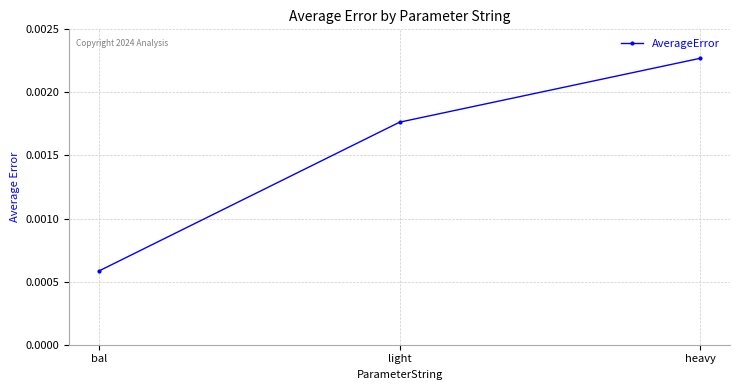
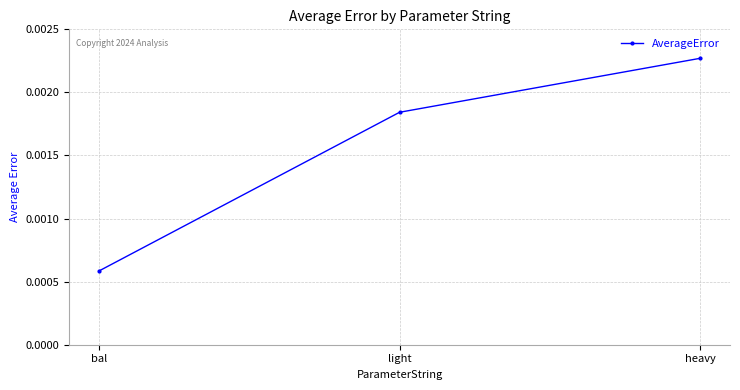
  {
    "bal": 0.00059,
-   "light": 0.00176,
+   "light": 0.00184,
    "heavy": 0.00227
  }
